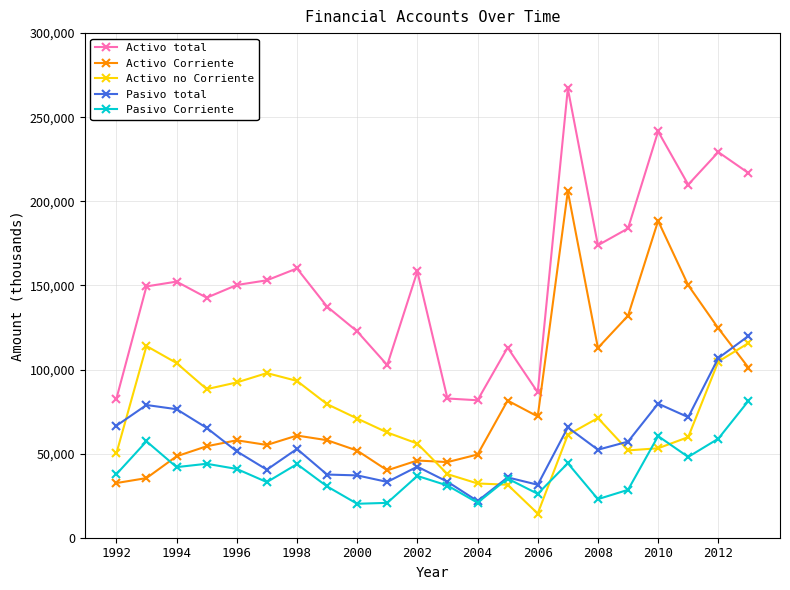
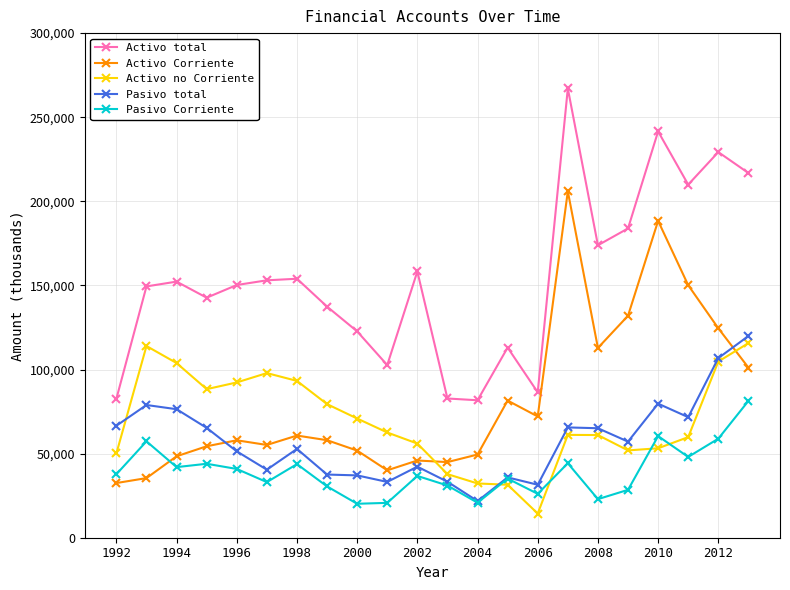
  {
    "Activo total": {
      "1992": "83,000",
      "1994": "152,000",
      "1996": "150,000",
-     "1998": "160,000",
+     "1998": "154,000",
      "2000": "123,000",
      "2002": "158,000",
      "2004": "82,000",
      "2006": "86,000",
      "2008": "174,000",
      "2010": "242,000",
      "2012": "229,000"
    },
    "Activo Corriente": {
      "1992": "33,000",
      "1994": "48,000",
      "1996": "58,000",
      "1998": "61,000",
      "2000": "52,000",
      "2002": "46,000",
      "2004": "49,000",
      "2006": "72,000",
      "2008": "113,000",
      "2010": "188,000",
      "2012": "125,000"
    },
    "Activo no Corriente": {
      "1992": "50,000",
      "1994": "104,000",
      "1996": "92,000",
      "1998": "93,000",
      "2000": "71,000",
      "2002": "56,000",
      "2004": "32,000",
      "2006": "14,000",
-     "2008": "71,000",
+     "2008": "61,000",
      "2010": "53,000",
      "2012": "105,000"
    },
    "Pasivo total": {
      "1992": "67,000",
      "1994": "76,000",
      "1996": "51,000",
      "1998": "53,000",
      "2000": "37,000",
      "2002": "42,000",
      "2006": "31,000",
-     "2008": "52,000",
+     "2008": "65,000",
      "2010": "80,000",
      "2012": "107,000"
    },
    "Pasivo Corriente": {
      "1992": "38,000",
      "1994": "42,000",
      "1996": "41,000",
      "1998": "44,000",
      "2000": "20,000",
      "2002": "37,000",
      "2006": "26,000",
      "2008": "23,000",
      "2010": "60,000",
      "2012": "59,000"
    }
  }
